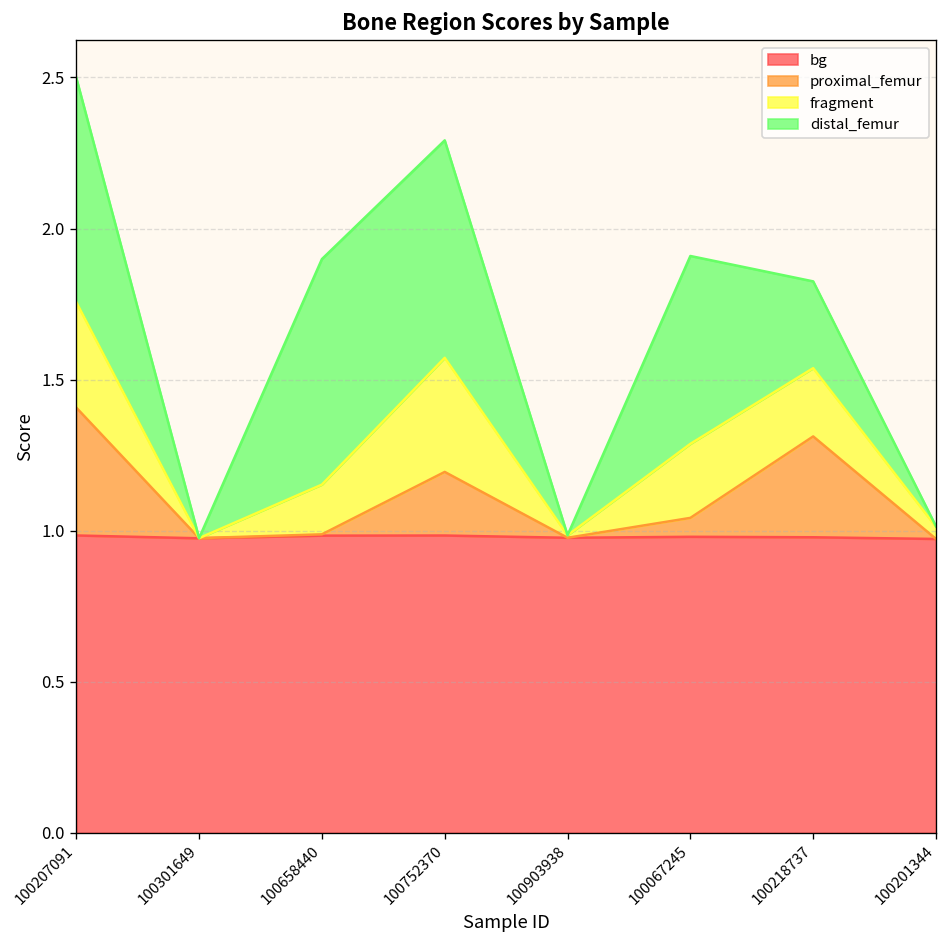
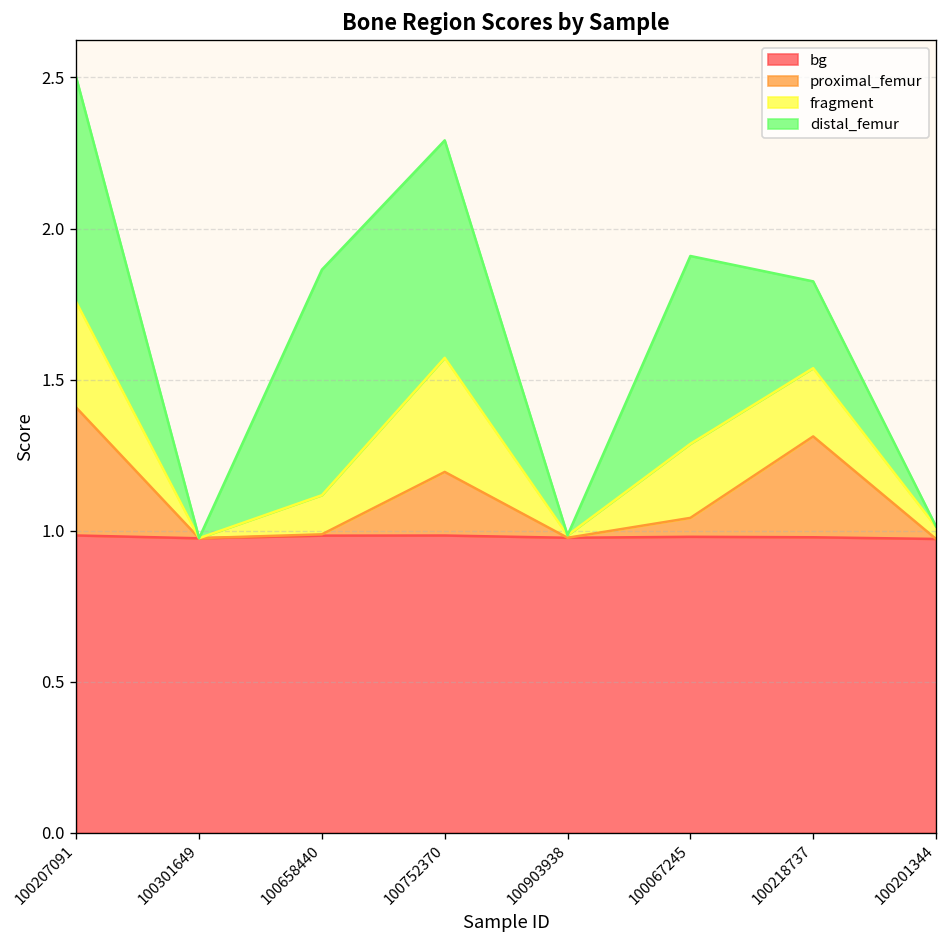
  {
    "bg": {
      "100207091": 0.98,
      "100752370": 0.98,
      "100067245": 0.98,
      "100218737": 0.98
    },
    "proximal_femur": {
      "100207091": 0.42,
      "100752370": 0.21,
      "100067245": 0.06,
      "100218737": 0.33
    },
    "fragment": {
      "100207091": 0.35,
-     "100658440": 0.16,
+     "100658440": 0.13,
      "100752370": 0.38,
      "100067245": 0.25,
      "100218737": 0.23
    },
    "distal_femur": {
      "100207091": 0.74,
      "100658440": 0.75,
      "100752370": 0.72,
      "100067245": 0.62,
      "100218737": 0.29
    }
  }
